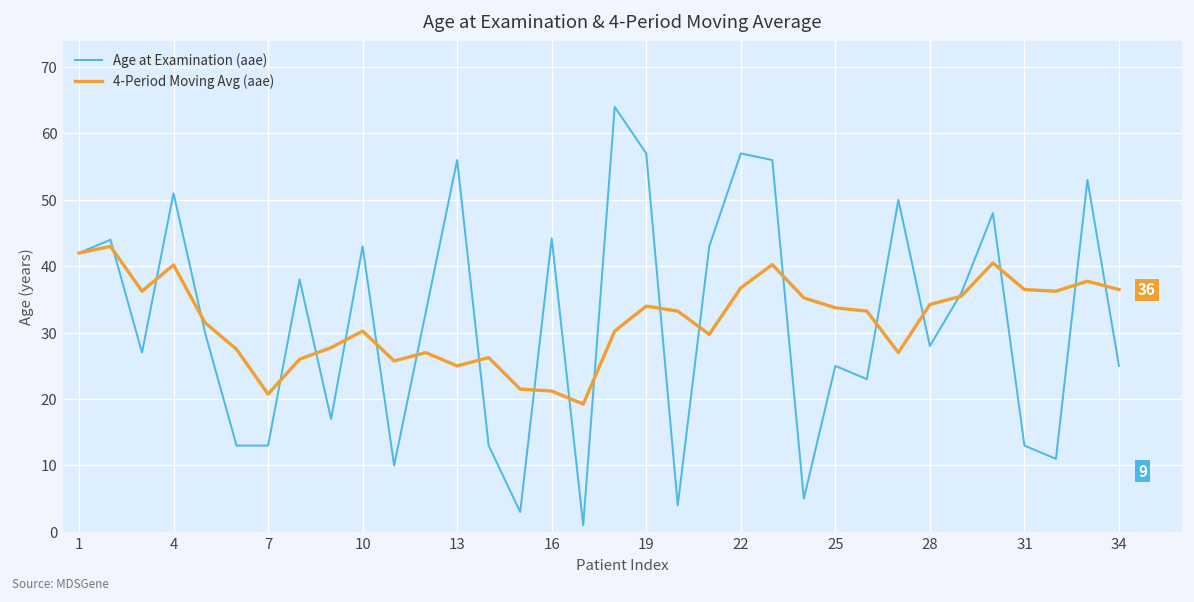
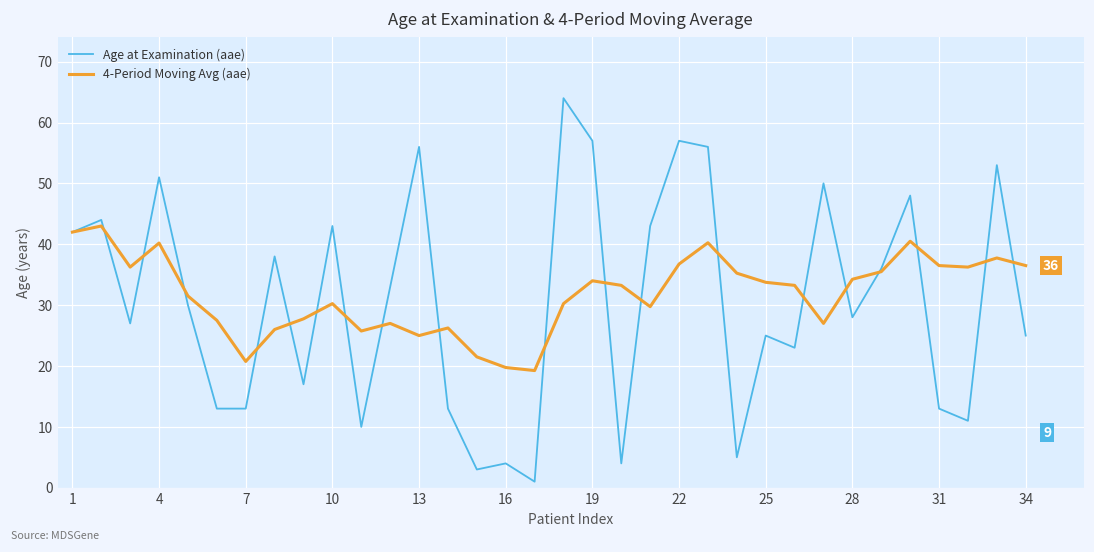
  {
    "Age at Examination (aae)": {
      "4": 51,
      "7": 13,
      "10": 43,
      "13": 56,
-     "16": 44,
+     "16": 4,
      "19": 57,
      "22": 57,
      "25": 25,
      "28": 28,
      "31": 13,
      "34": 25
    },
    "4-Period Moving Avg (aae)": {
      "4": 40,
      "7": 21,
      "10": 30,
      "13": 25,
-     "16": 21,
+     "16": 20,
      "19": 34,
      "22": 37,
      "25": 34,
      "28": 34,
      "31": 37
    }
  }
